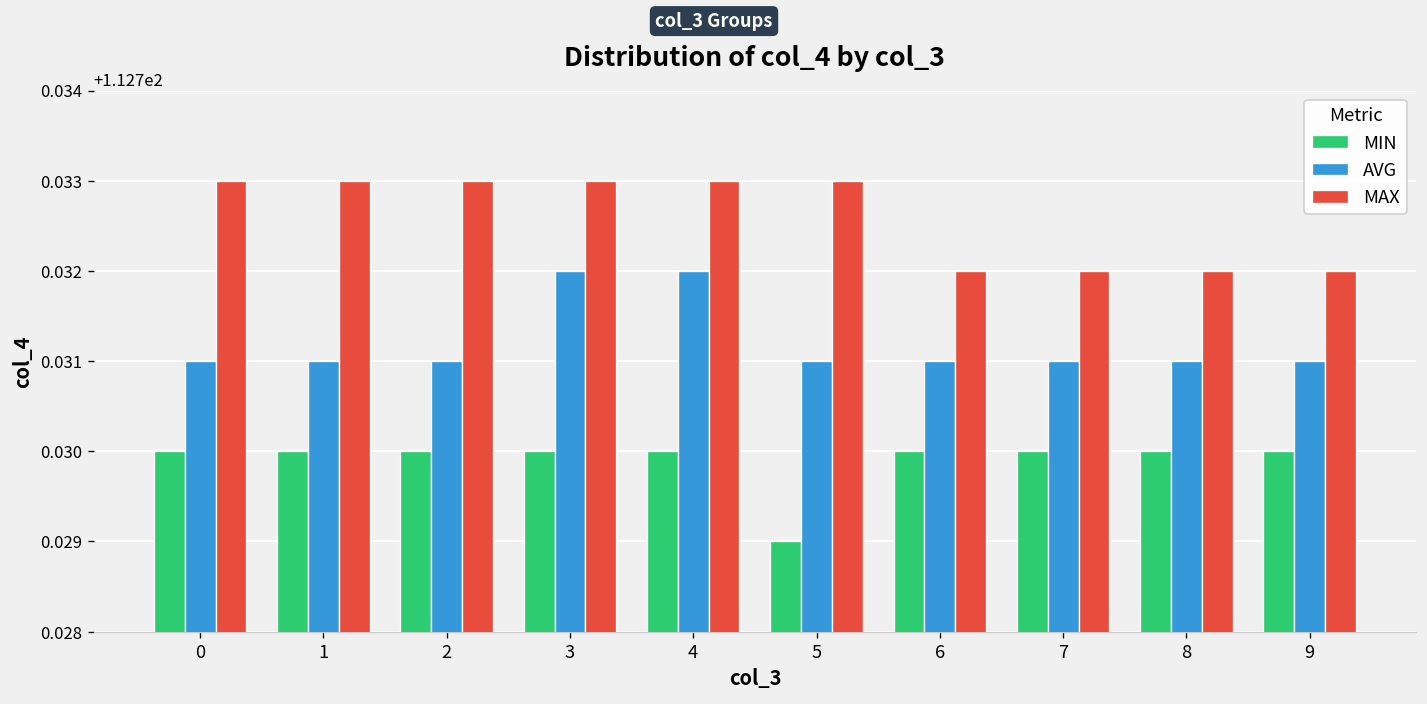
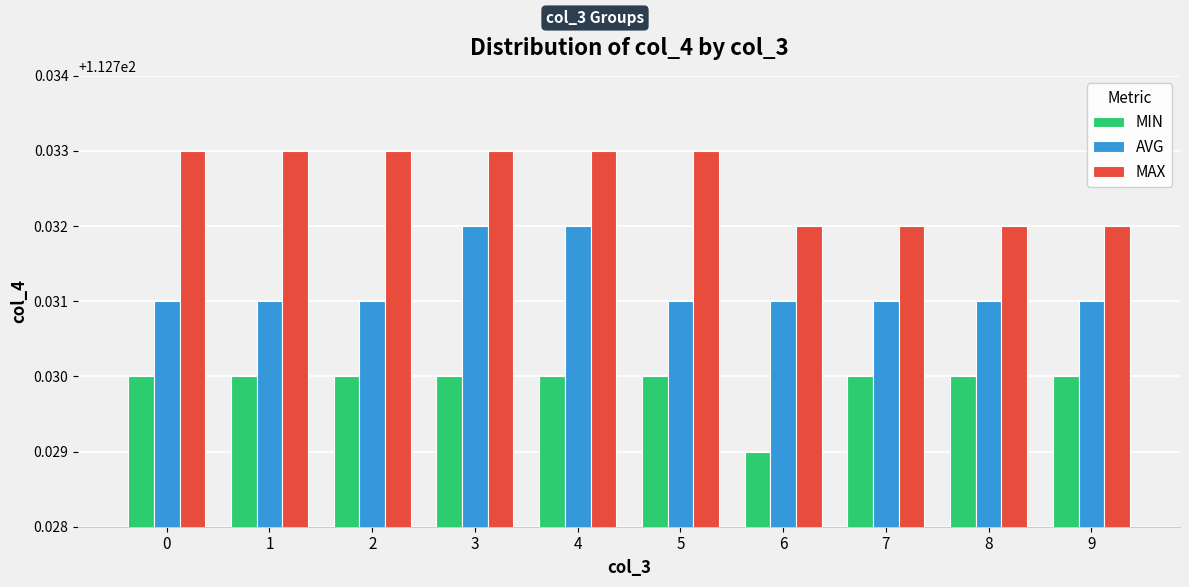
  {
    "MIN": {
      "0": 112.730,
      "1": 112.730,
      "2": 112.730,
      "3": 112.730,
      "4": 112.730,
-     "5": 112.729,
-     "6": 112.730,
+     "5": 112.730,
+     "6": 112.729,
      "7": 112.730,
      "8": 112.730,
      "9": 112.730
    },
    "AVG": {
      "0": 112.731,
      "1": 112.731,
      "2": 112.731,
      "3": 112.732,
      "4": 112.732,
      "5": 112.731,
      "6": 112.731,
      "7": 112.731,
      "8": 112.731,
      "9": 112.731
    },
    "MAX": {
      "0": 112.733,
      "1": 112.733,
      "2": 112.733,
      "3": 112.733,
      "4": 112.733,
      "5": 112.733,
      "6": 112.732,
      "7": 112.732,
      "8": 112.732,
      "9": 112.732
    }
  }
